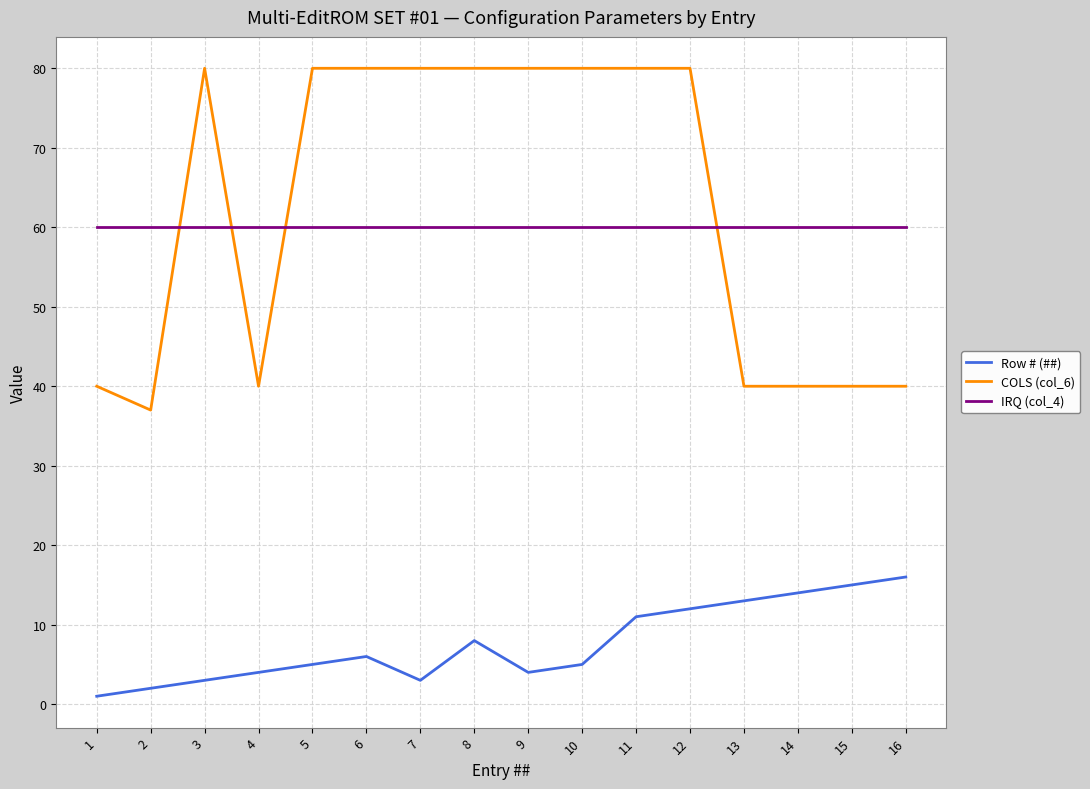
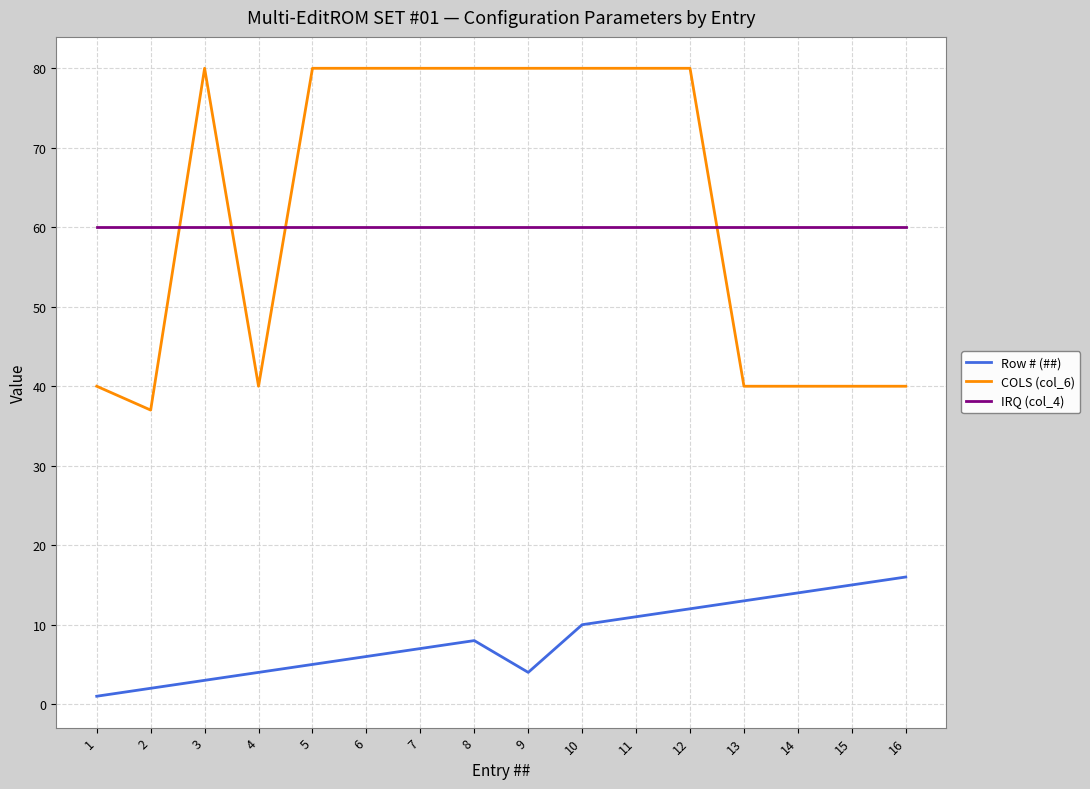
  {
    "Row # (##)": {
      "1": 1,
      "2": 2,
      "3": 3,
      "4": 4,
      "5": 5,
      "6": 6,
-     "7": 3,
+     "7": 7,
      "8": 8,
      "9": 4,
-     "10": 5,
+     "10": 10,
      "11": 11,
      "12": 12,
      "13": 13,
      "14": 14,
      "15": 15,
      "16": 16
    },
    "COLS (col_6)": {
      "1": 40,
      "2": 37,
      "3": 80,
      "4": 40,
      "5": 80,
      "6": 80,
      "7": 80,
      "8": 80,
      "9": 80,
      "10": 80,
      "11": 80,
      "12": 80,
      "13": 40,
      "14": 40,
      "15": 40,
      "16": 40
    },
    "IRQ (col_4)": {
      "1": 60,
      "2": 60,
      "3": 60,
      "4": 60,
      "5": 60,
      "6": 60,
      "7": 60,
      "8": 60,
      "9": 60,
      "10": 60,
      "11": 60,
      "12": 60,
      "13": 60,
      "14": 60,
      "15": 60,
      "16": 60
    }
  }
